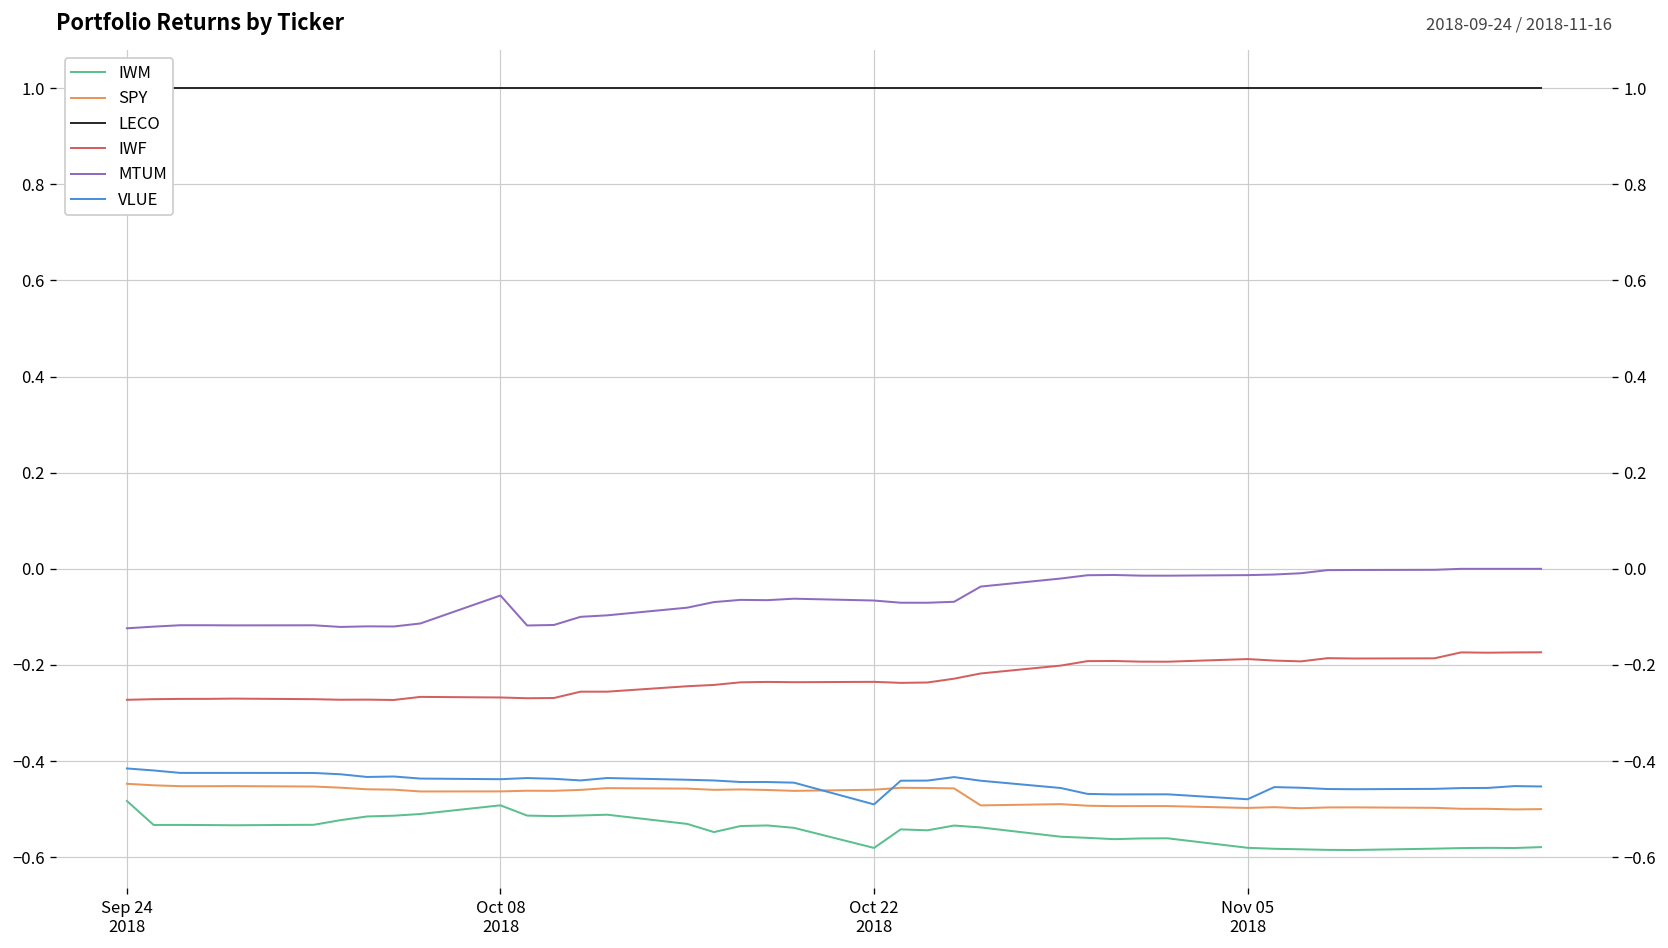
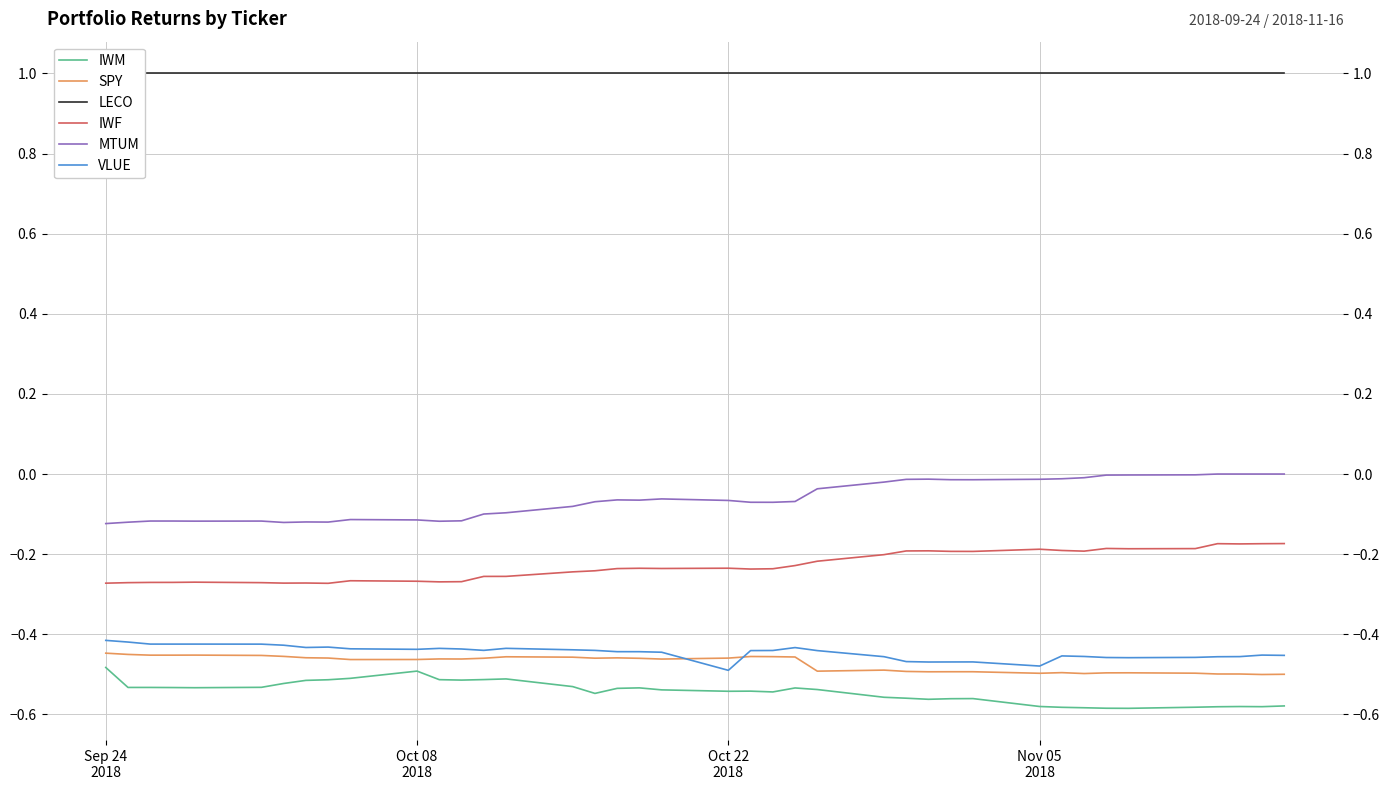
  {
    "IWM": {
      "Sep 24 2018": -0.48,
      "Oct 08 2018": -0.49,
-     "Oct 22 2018": -0.58,
+     "Oct 22 2018": -0.54,
      "Nov 05 2018": -0.58
    },
    "LECO": {
      "Oct 08 2018": 1.00,
      "Oct 22 2018": 1.00,
      "Nov 05 2018": 1.00
    },
    "MTUM": {
      "Sep 24 2018": -0.12,
-     "Oct 08 2018": -0.06,
+     "Oct 08 2018": -0.11,
      "Oct 22 2018": -0.07,
      "Nov 05 2018": -0.01
    },
    "VLUE": {
      "Sep 24 2018": -0.42,
      "Oct 08 2018": -0.44,
      "Oct 22 2018": -0.49,
      "Nov 05 2018": -0.48
    }
  }
